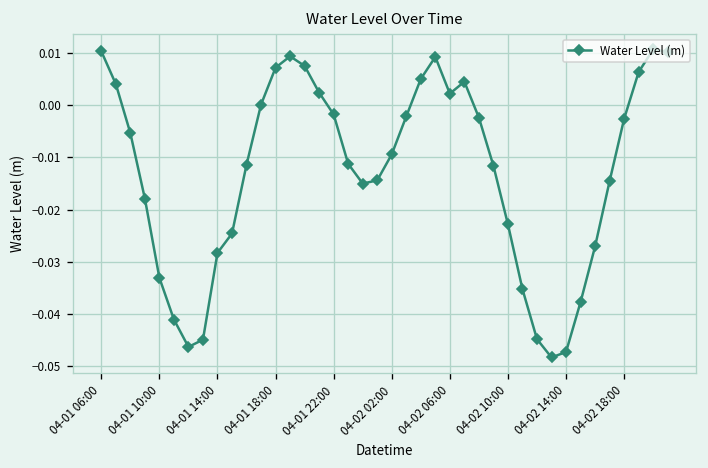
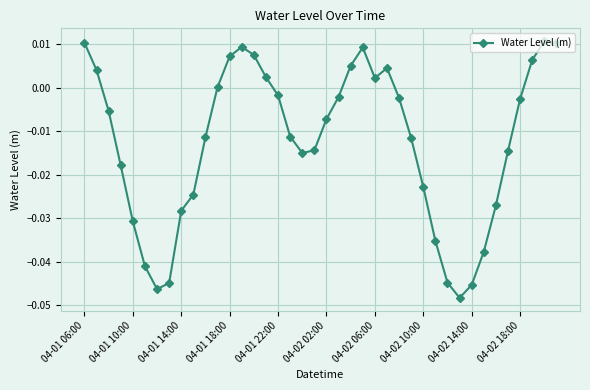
  {
    "04-01 06:00": 0.010,
-   "04-01 10:00": -0.033,
+   "04-01 10:00": -0.031,
    "04-01 14:00": -0.028,
    "04-01 18:00": 0.007,
    "04-01 22:00": -0.002,
-   "04-02 02:00": -0.009,
+   "04-02 02:00": -0.007,
    "04-02 06:00": 0.002,
    "04-02 10:00": -0.023,
-   "04-02 14:00": -0.047,
+   "04-02 14:00": -0.045,
    "04-02 18:00": -0.003
  }
